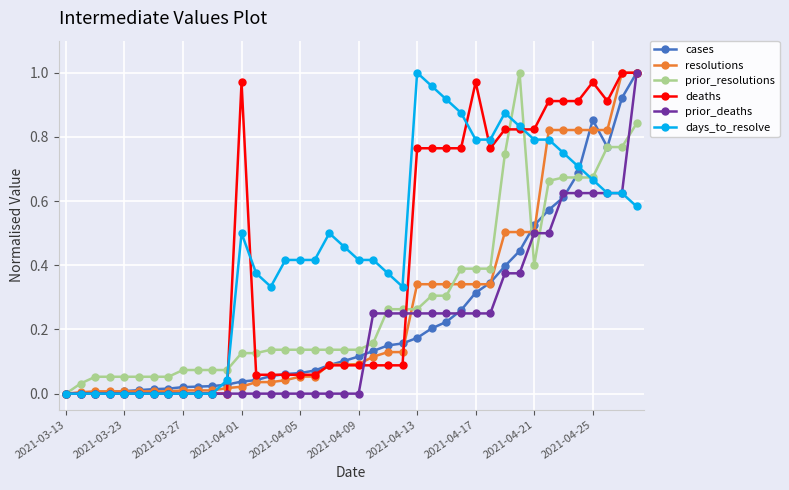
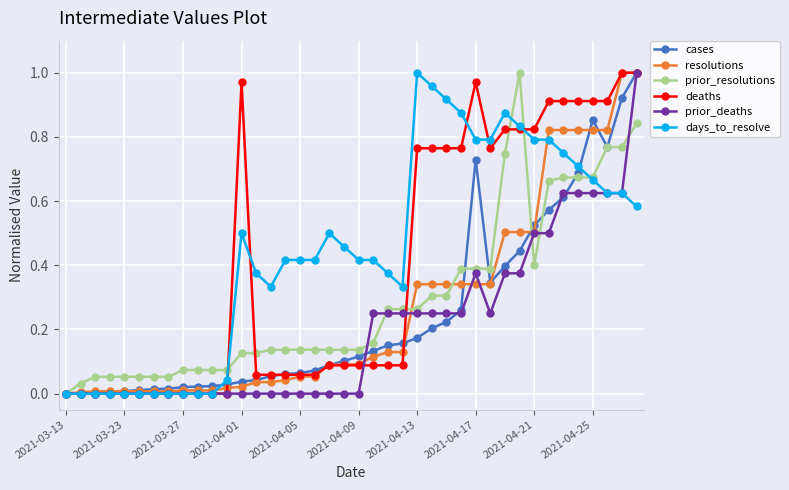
  {
    "cases": {
      "2021-03-27": 0.02,
      "2021-04-01": 0.04,
      "2021-04-09": 0.12,
      "2021-04-13": 0.17,
-     "2021-04-17": 0.31,
+     "2021-04-17": 0.73,
      "2021-04-21": 0.52,
      "2021-04-25": 0.85
    },
    "resolutions": {
      "2021-03-27": 0.01,
      "2021-04-01": 0.02,
      "2021-04-13": 0.34,
      "2021-04-17": 0.34,
      "2021-04-25": 0.82
    },
    "prior_resolutions": {
      "2021-03-23": 0.05,
      "2021-03-27": 0.07,
      "2021-04-01": 0.13,
      "2021-04-05": 0.14,
      "2021-04-09": 0.14,
      "2021-04-13": 0.26,
      "2021-04-17": 0.39,
      "2021-04-21": 0.40
    },
    "deaths": {
      "2021-04-01": 0.97,
      "2021-04-13": 0.76,
      "2021-04-17": 0.97,
      "2021-04-21": 0.82,
-     "2021-04-25": 0.97
+     "2021-04-25": 0.91
    },
    "prior_deaths": {
      "2021-04-01": 0.00,
      "2021-04-05": 0.00,
      "2021-04-09": 0.00,
      "2021-04-13": 0.25,
-     "2021-04-17": 0.25,
+     "2021-04-17": 0.38,
      "2021-04-25": 0.63
    },
    "days_to_resolve": {
      "2021-04-01": 0.50,
      "2021-04-05": 0.42,
      "2021-04-09": 0.42,
      "2021-04-13": 1.00,
      "2021-04-17": 0.79,
      "2021-04-21": 0.79
    }
  }
